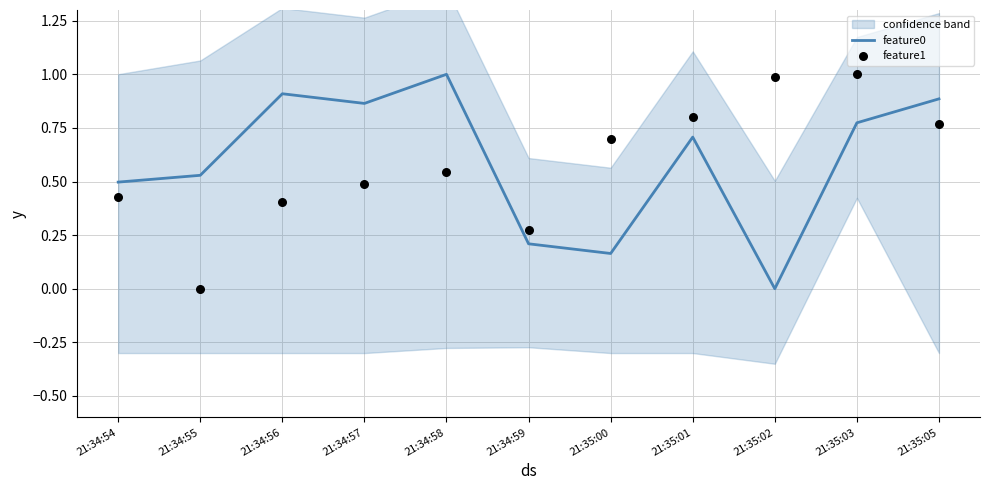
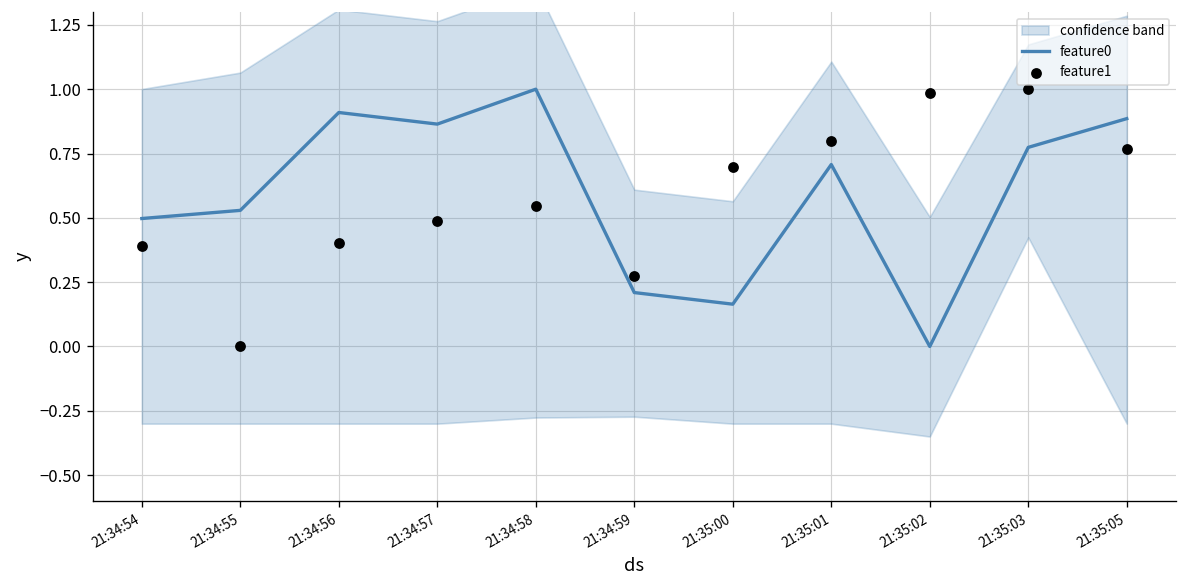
  {
    "feature1": {
-     "21:34:54": 0.43
+     "21:34:54": 0.39
    }
  }
